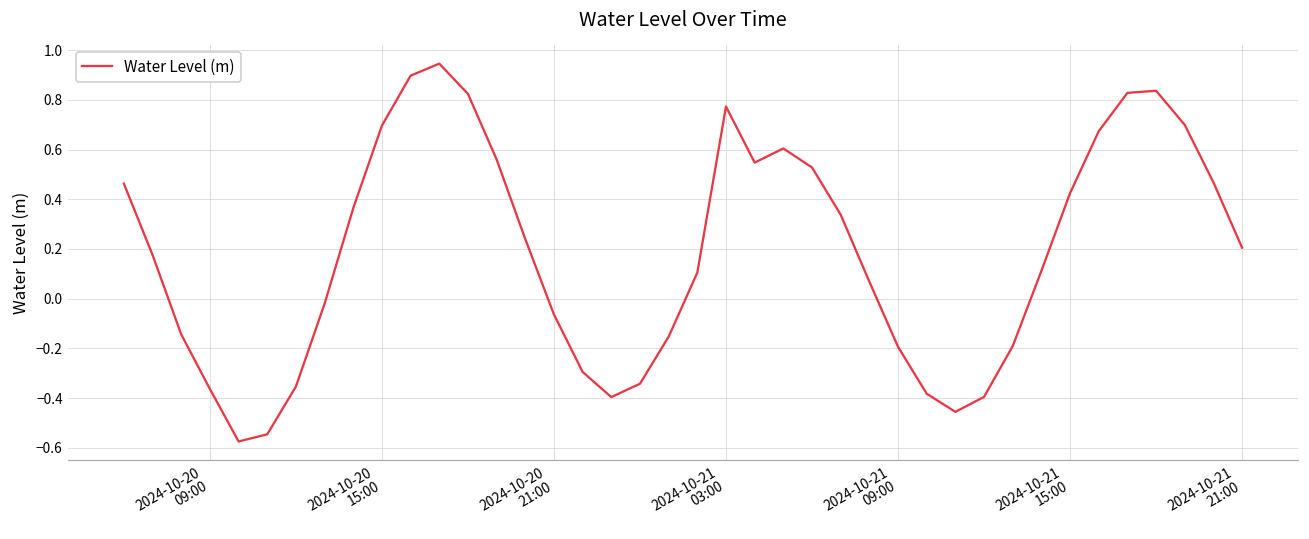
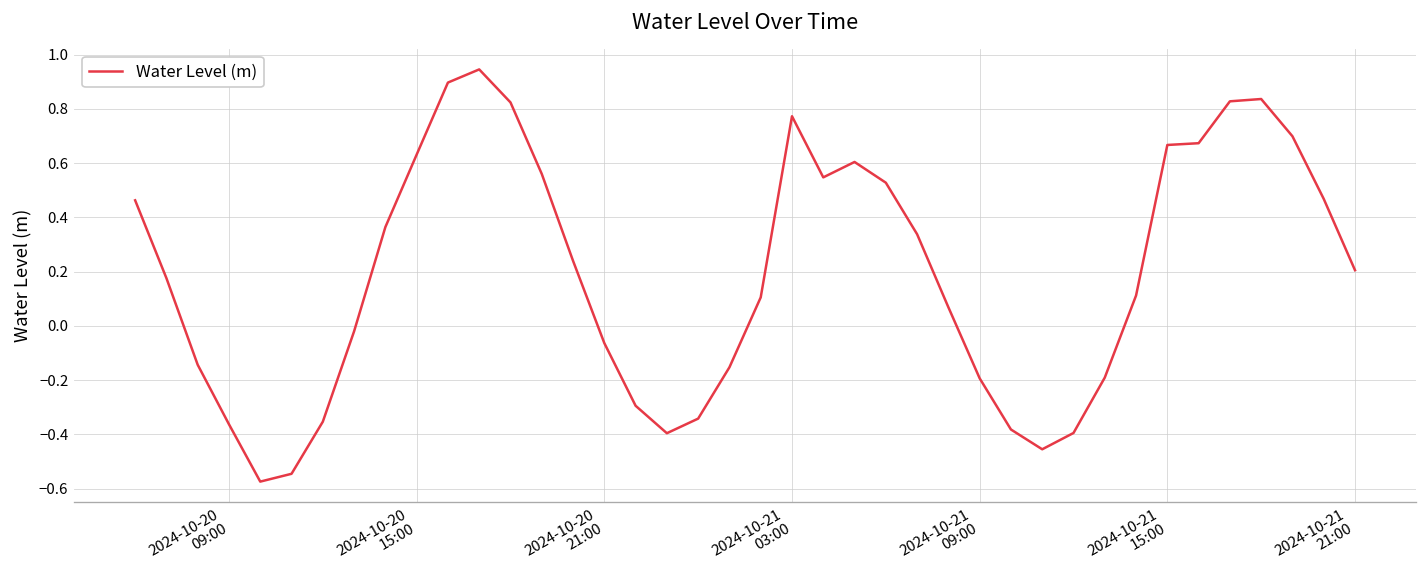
  {
    "2024-10-20 09:00": -0.36,
-   "2024-10-20 15:00": 0.70,
+   "2024-10-20 15:00": 0.63,
    "2024-10-20 21:00": -0.06,
    "2024-10-21 03:00": 0.77,
    "2024-10-21 09:00": -0.19,
-   "2024-10-21 15:00": 0.42,
+   "2024-10-21 15:00": 0.67,
    "2024-10-21 21:00": 0.21
  }
